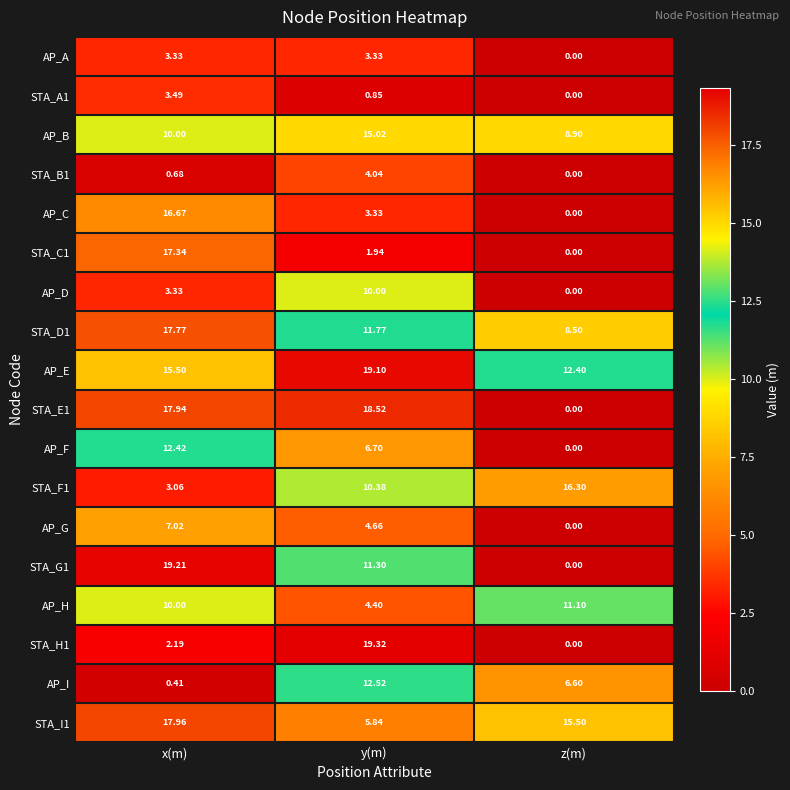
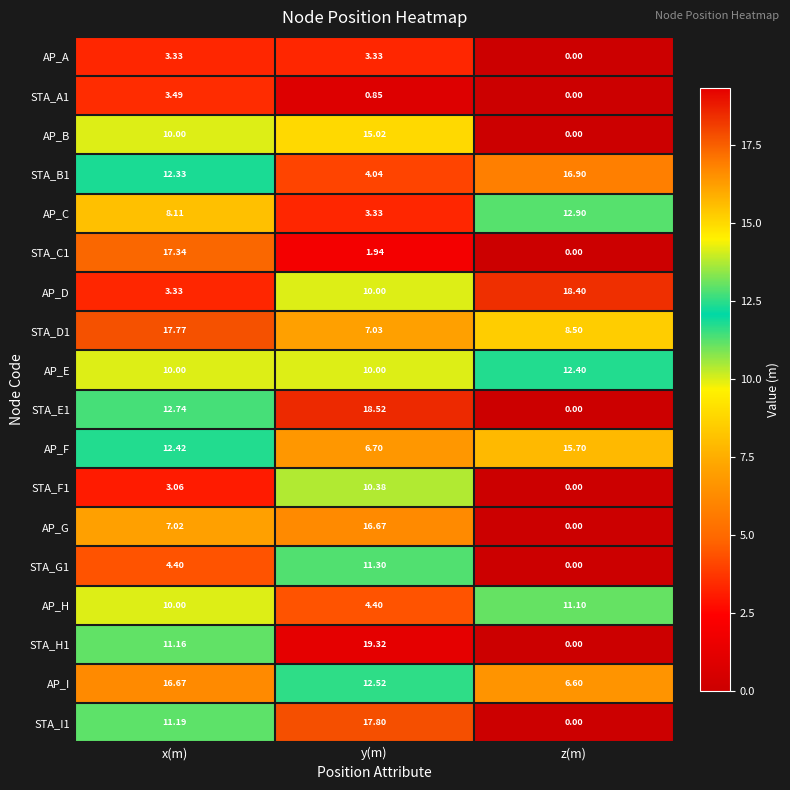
  {
    "AP_A": {
      "x(m)": 3.33,
      "y(m)": 3.33,
      "z(m)": 0.00
    },
    "STA_A1": {
      "x(m)": 3.49,
      "y(m)": 0.85,
      "z(m)": 0.00
    },
    "AP_B": {
      "x(m)": 10.00,
      "y(m)": 15.02,
-     "z(m)": 8.90
+     "z(m)": 0.00
    },
    "STA_B1": {
-     "x(m)": 0.68,
+     "x(m)": 12.33,
      "y(m)": 4.04,
-     "z(m)": 0.00
+     "z(m)": 16.90
    },
    "AP_C": {
-     "x(m)": 16.67,
+     "x(m)": 8.11,
      "y(m)": 3.33,
-     "z(m)": 0.00
+     "z(m)": 12.90
    },
    "STA_C1": {
      "x(m)": 17.34,
      "y(m)": 1.94,
      "z(m)": 0.00
    },
    "AP_D": {
      "x(m)": 3.33,
      "y(m)": 10.00,
-     "z(m)": 0.00
+     "z(m)": 18.40
    },
    "STA_D1": {
      "x(m)": 17.77,
-     "y(m)": 11.77,
+     "y(m)": 7.03,
      "z(m)": 8.50
    },
    "AP_E": {
-     "x(m)": 15.50,
-     "y(m)": 19.10,
+     "x(m)": 10.00,
+     "y(m)": 10.00,
      "z(m)": 12.40
    },
    "STA_E1": {
-     "x(m)": 17.94,
+     "x(m)": 12.74,
      "y(m)": 18.52,
      "z(m)": 0.00
    },
    "AP_F": {
      "x(m)": 12.42,
      "y(m)": 6.70,
-     "z(m)": 0.00
+     "z(m)": 15.70
    },
    "STA_F1": {
      "x(m)": 3.06,
      "y(m)": 10.38,
-     "z(m)": 16.30
+     "z(m)": 0.00
    },
    "AP_G": {
      "x(m)": 7.02,
-     "y(m)": 4.66,
+     "y(m)": 16.67,
      "z(m)": 0.00
    },
    "STA_G1": {
-     "x(m)": 19.21,
+     "x(m)": 4.40,
      "y(m)": 11.30,
      "z(m)": 0.00
    },
    "AP_H": {
      "x(m)": 10.00,
      "y(m)": 4.40,
      "z(m)": 11.10
    },
    "STA_H1": {
-     "x(m)": 2.19,
+     "x(m)": 11.16,
      "y(m)": 19.32,
      "z(m)": 0.00
    },
    "AP_I": {
-     "x(m)": 0.41,
+     "x(m)": 16.67,
      "y(m)": 12.52,
      "z(m)": 6.60
    },
    "STA_I1": {
-     "x(m)": 17.96,
-     "y(m)": 5.84,
-     "z(m)": 15.50
+     "x(m)": 11.19,
+     "y(m)": 17.80,
+     "z(m)": 0.00
    }
  }
